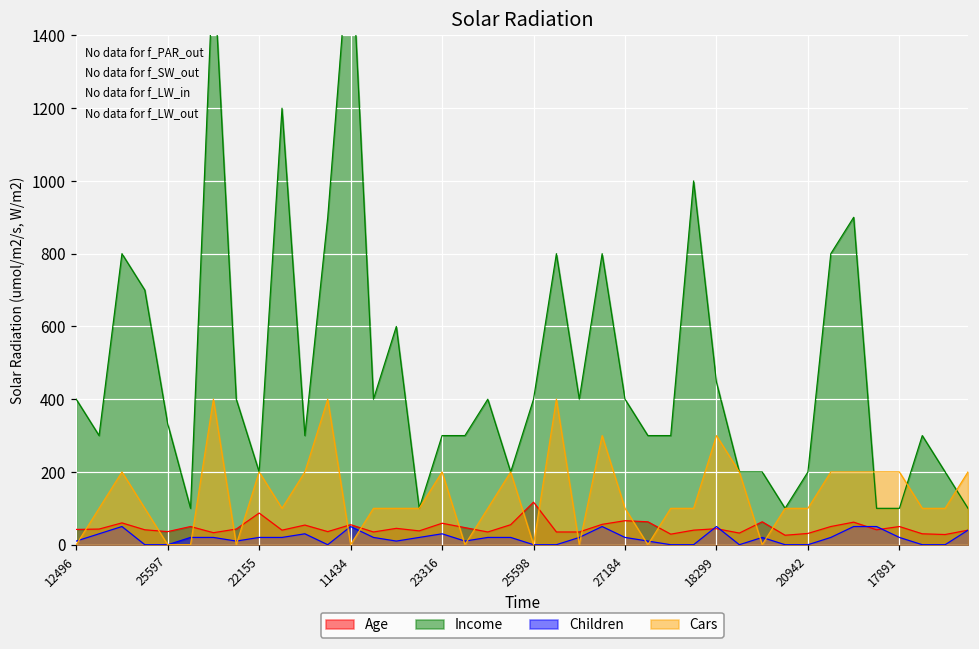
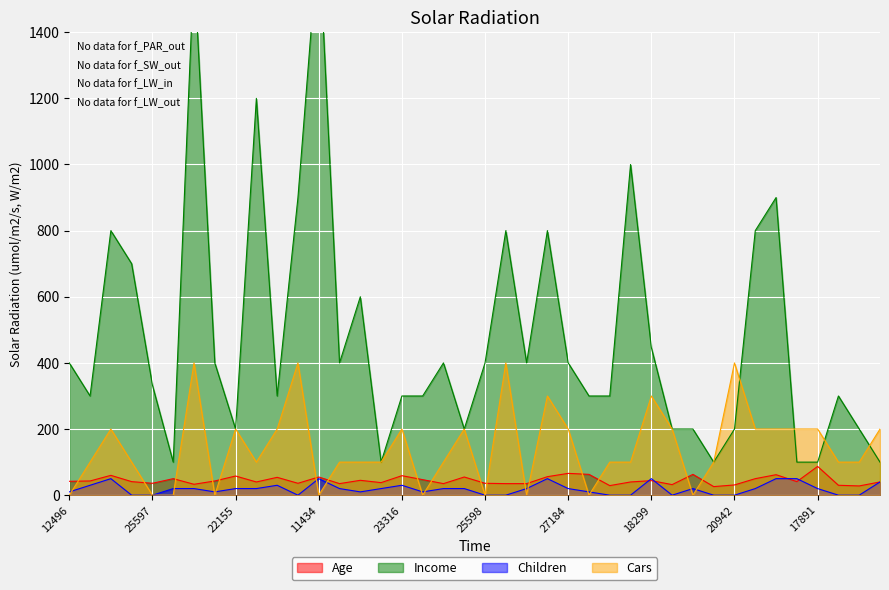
  {
    "Age": {
      "12496": 40,
      "25597": 40,
-     "22155": 90,
+     "22155": 60,
      "23316": 60,
-     "25598": 120,
+     "25598": 40,
      "27184": 70,
      "20942": 30,
-     "17891": 50
+     "17891": 90
    },
    "Income": {
      "12496": 400,
      "25597": 330,
      "23316": 300,
      "25598": 400,
      "27184": 400,
      "18299": 450,
      "20942": 200,
      "17891": 100
    },
    "Children": {
      "12496": 10,
      "22155": 20,
      "23316": 30,
      "27184": 20,
      "20942": 0,
      "17891": 20
    },
    "Cars": {
      "12496": 0,
      "11434": 0,
      "23316": 200,
-     "27184": 100,
+     "27184": 200,
      "18299": 300,
-     "20942": 100,
+     "20942": 400,
      "17891": 200
    }
  }
